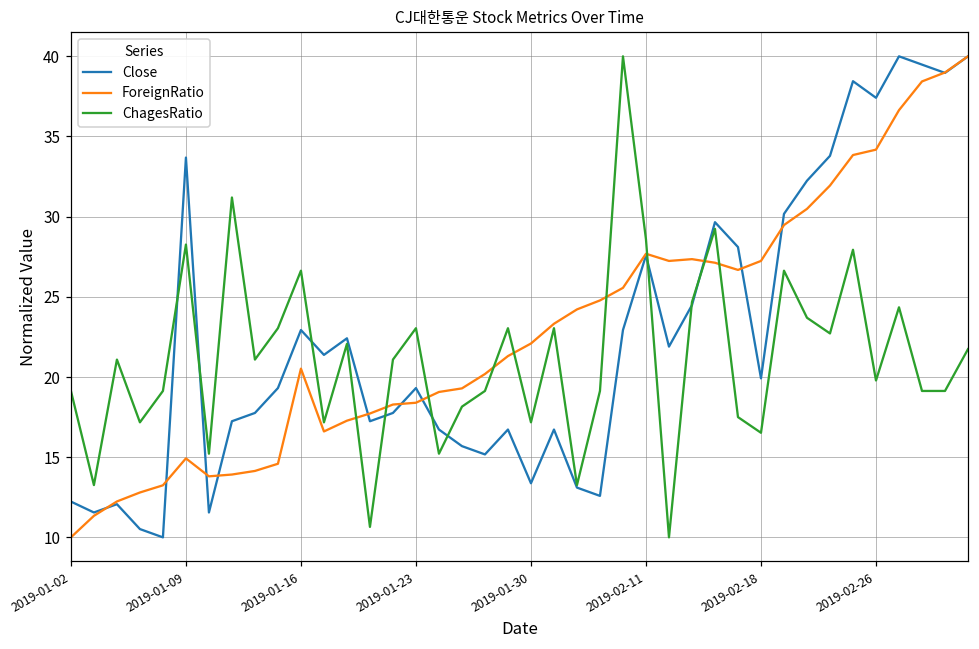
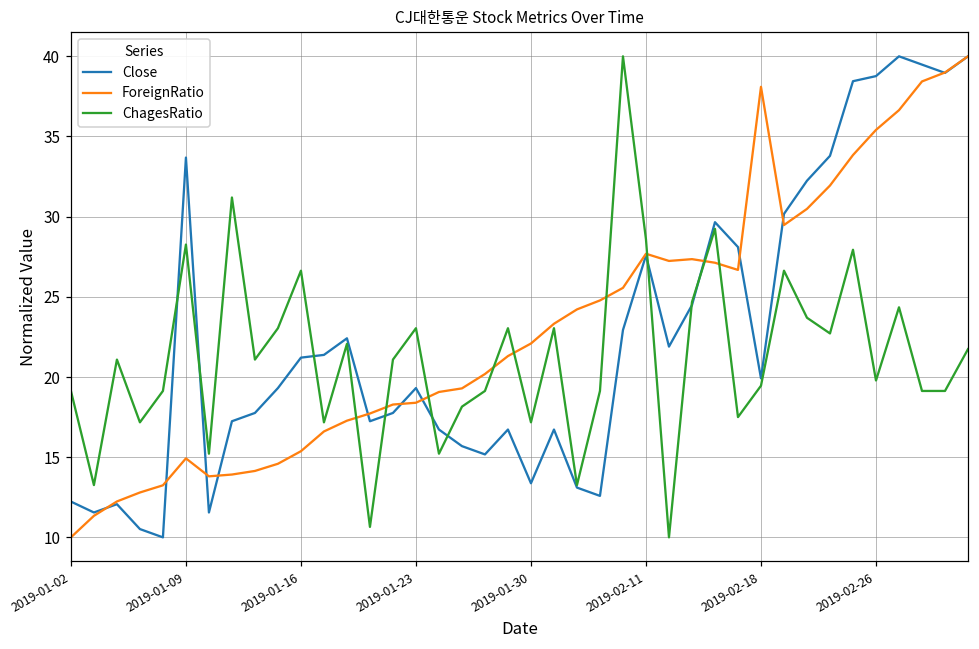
  {
    "Close": {
      "2019-01-02": 12.2,
      "2019-01-09": 33.7,
-     "2019-01-16": 22.9,
+     "2019-01-16": 21.2,
      "2019-01-23": 19.3,
      "2019-01-30": 13.4,
      "2019-02-18": 19.9,
-     "2019-02-26": 37.4
+     "2019-02-26": 38.8
    },
    "ForeignRatio": {
      "2019-01-02": 10.0,
      "2019-01-09": 14.9,
-     "2019-01-16": 20.5,
+     "2019-01-16": 15.4,
      "2019-01-23": 18.4,
      "2019-01-30": 22.1,
-     "2019-02-18": 27.2,
-     "2019-02-26": 34.2
+     "2019-02-18": 38.1,
+     "2019-02-26": 35.4
    },
    "ChagesRatio": {
      "2019-01-02": 19.1,
      "2019-01-09": 28.3,
      "2019-01-16": 26.6,
      "2019-01-23": 23.0,
      "2019-01-30": 17.2,
      "2019-02-11": 28.6,
-     "2019-02-18": 16.5,
+     "2019-02-18": 19.5,
      "2019-02-26": 19.8
    }
  }
